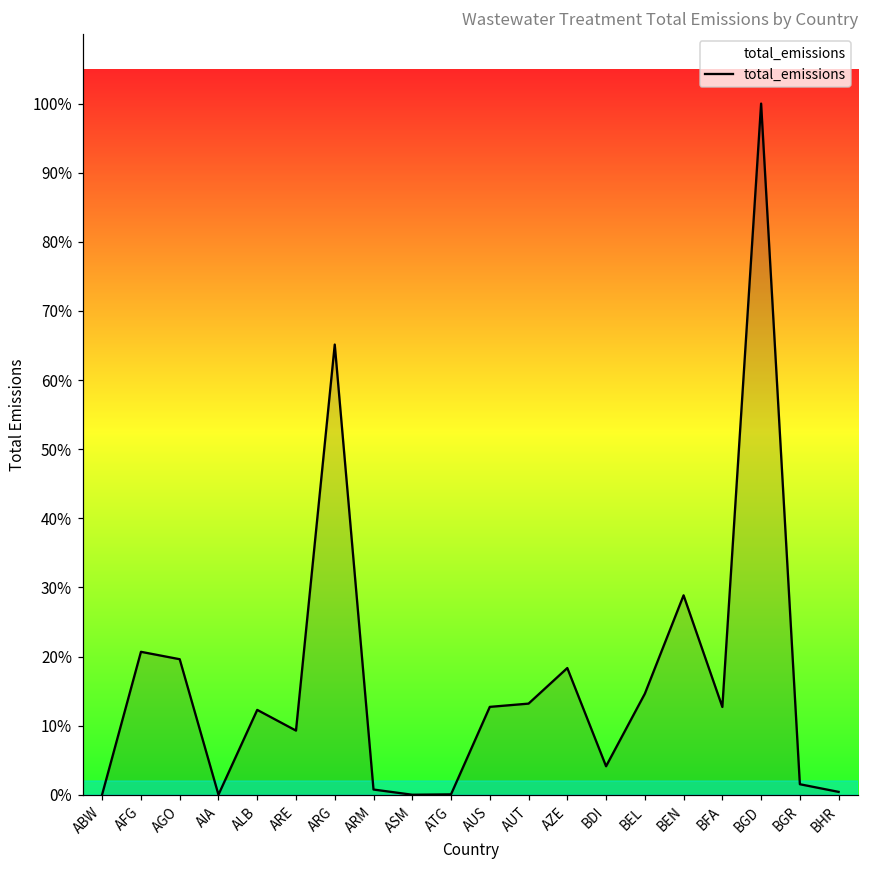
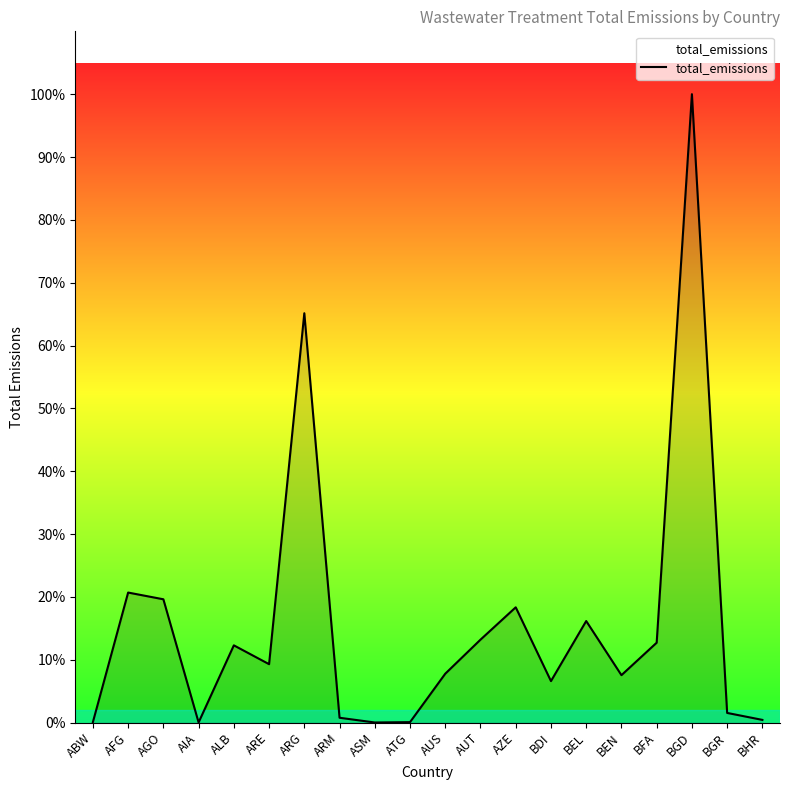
  {
    "AFG": "21%",
    "AGO": "20%",
    "ALB": "12%",
    "ARE": "9%",
    "ARG": "65%",
-   "AUS": "13%",
+   "AUS": "8%",
    "AUT": "13%",
    "AZE": "18%",
-   "BDI": "4%",
-   "BEL": "15%",
-   "BEN": "29%",
+   "BDI": "7%",
+   "BEL": "16%",
+   "BEN": "8%",
    "BFA": "13%",
    "BGD": "100%"
  }
